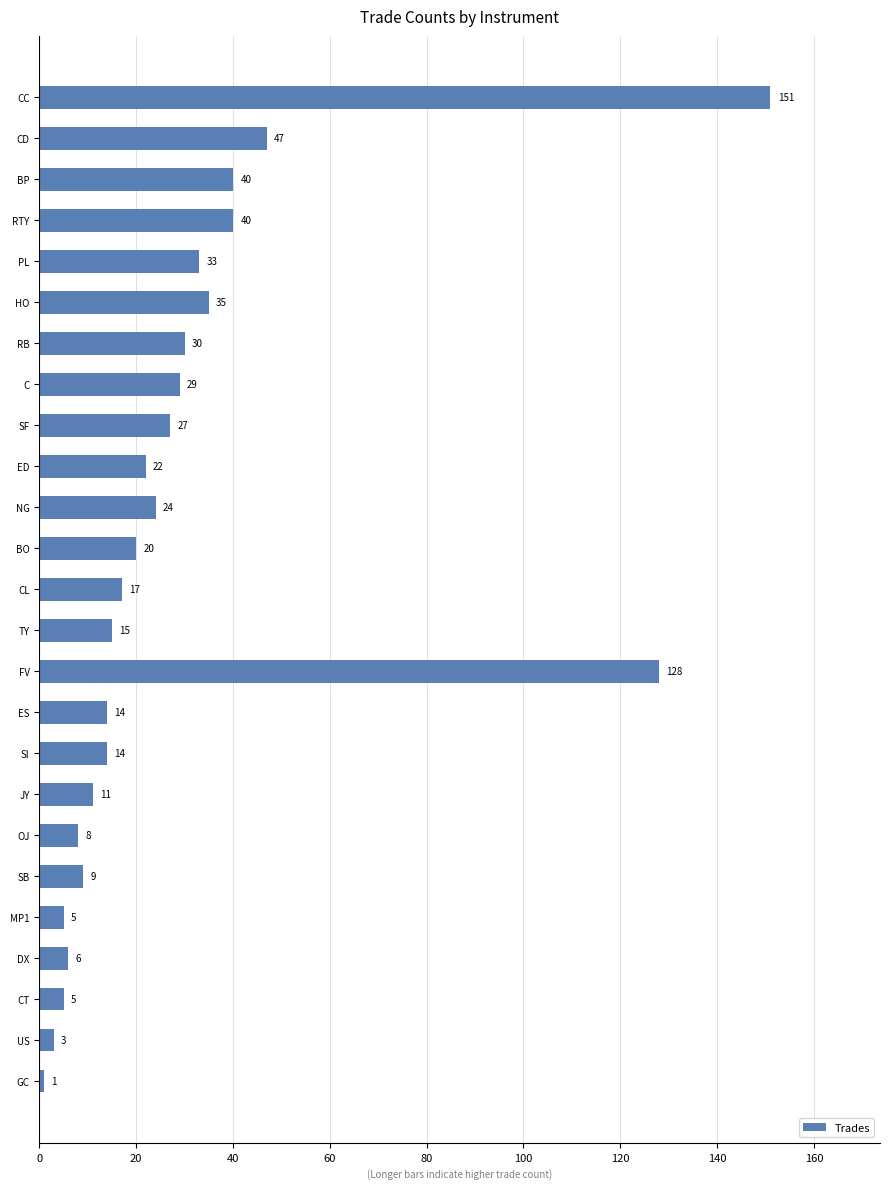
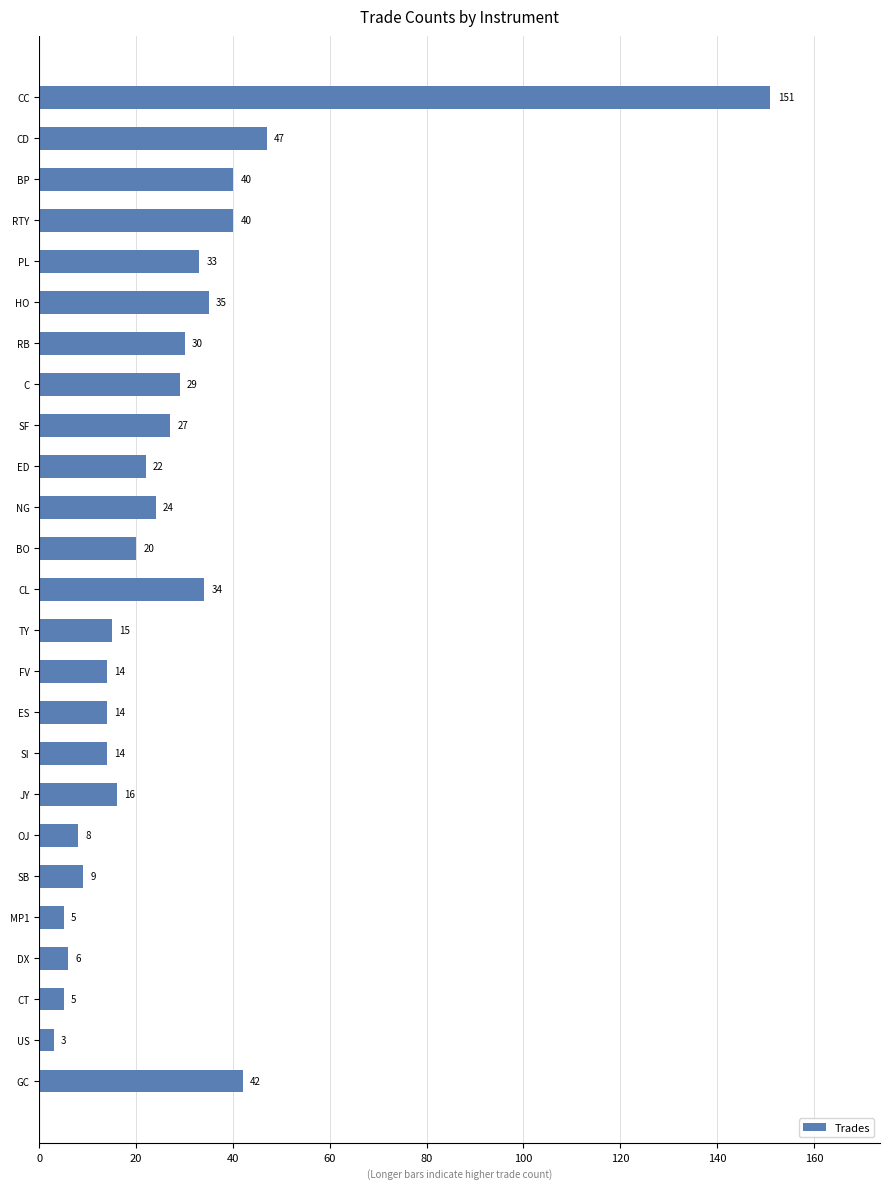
  {
    "CC": 151,
    "CD": 47,
    "BP": 40,
    "RTY": 40,
    "PL": 33,
    "HO": 35,
    "RB": 30,
    "C": 29,
    "SF": 27,
    "ED": 22,
    "NG": 24,
    "BO": 20,
-   "CL": 17,
+   "CL": 34,
    "TY": 15,
-   "FV": 128,
+   "FV": 14,
    "ES": 14,
    "SI": 14,
-   "JY": 11,
+   "JY": 16,
    "OJ": 8,
    "SB": 9,
    "MP1": 5,
    "DX": 6,
    "CT": 5,
    "US": 3,
-   "GC": 1
+   "GC": 42
  }
